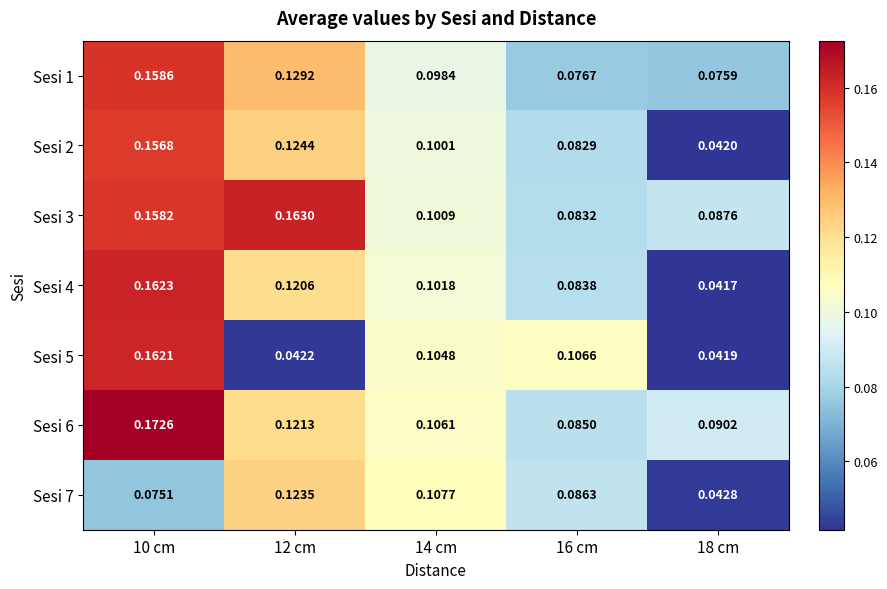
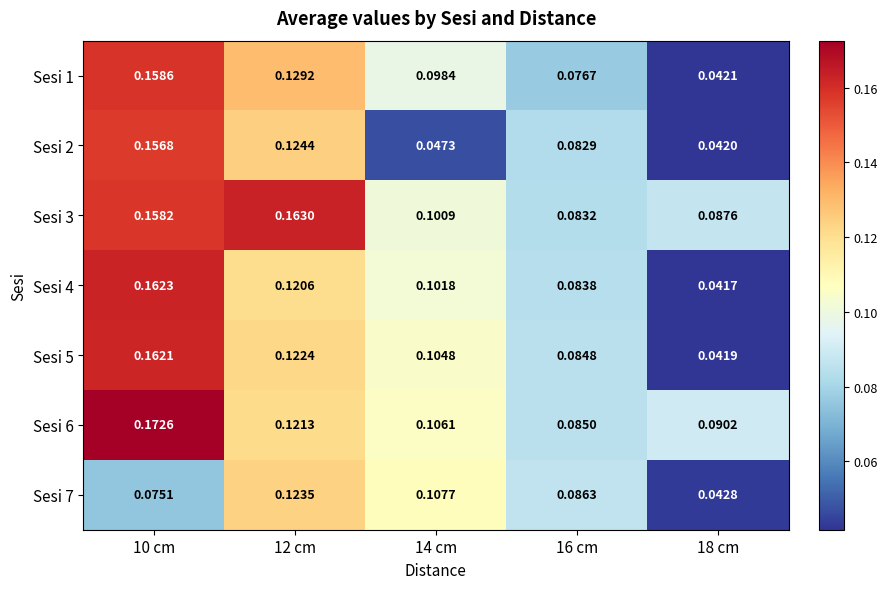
  {
    "Sesi 1": {
      "10 cm": 0.1586,
      "12 cm": 0.1292,
      "14 cm": 0.0984,
      "16 cm": 0.0767,
-     "18 cm": 0.0759
+     "18 cm": 0.0421
    },
    "Sesi 2": {
      "10 cm": 0.1568,
      "12 cm": 0.1244,
-     "14 cm": 0.1001,
+     "14 cm": 0.0473,
      "16 cm": 0.0829,
      "18 cm": 0.0420
    },
    "Sesi 3": {
      "10 cm": 0.1582,
      "12 cm": 0.1630,
      "14 cm": 0.1009,
      "16 cm": 0.0832,
      "18 cm": 0.0876
    },
    "Sesi 4": {
      "10 cm": 0.1623,
      "12 cm": 0.1206,
      "14 cm": 0.1018,
      "16 cm": 0.0838,
      "18 cm": 0.0417
    },
    "Sesi 5": {
      "10 cm": 0.1621,
-     "12 cm": 0.0422,
+     "12 cm": 0.1224,
      "14 cm": 0.1048,
-     "16 cm": 0.1066,
+     "16 cm": 0.0848,
      "18 cm": 0.0419
    },
    "Sesi 6": {
      "10 cm": 0.1726,
      "12 cm": 0.1213,
      "14 cm": 0.1061,
      "16 cm": 0.0850,
      "18 cm": 0.0902
    },
    "Sesi 7": {
      "10 cm": 0.0751,
      "12 cm": 0.1235,
      "14 cm": 0.1077,
      "16 cm": 0.0863,
      "18 cm": 0.0428
    }
  }
